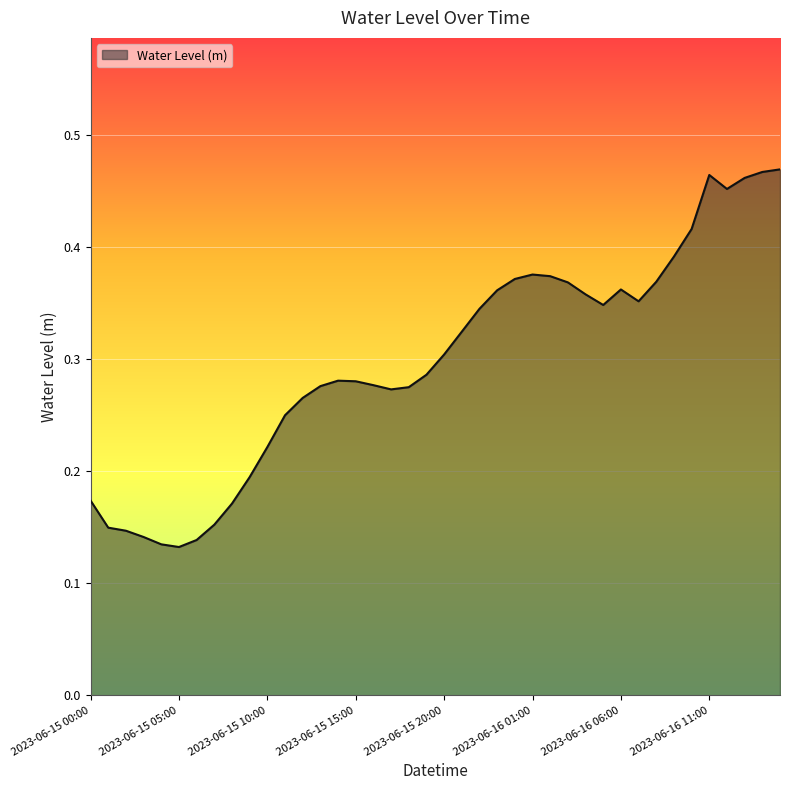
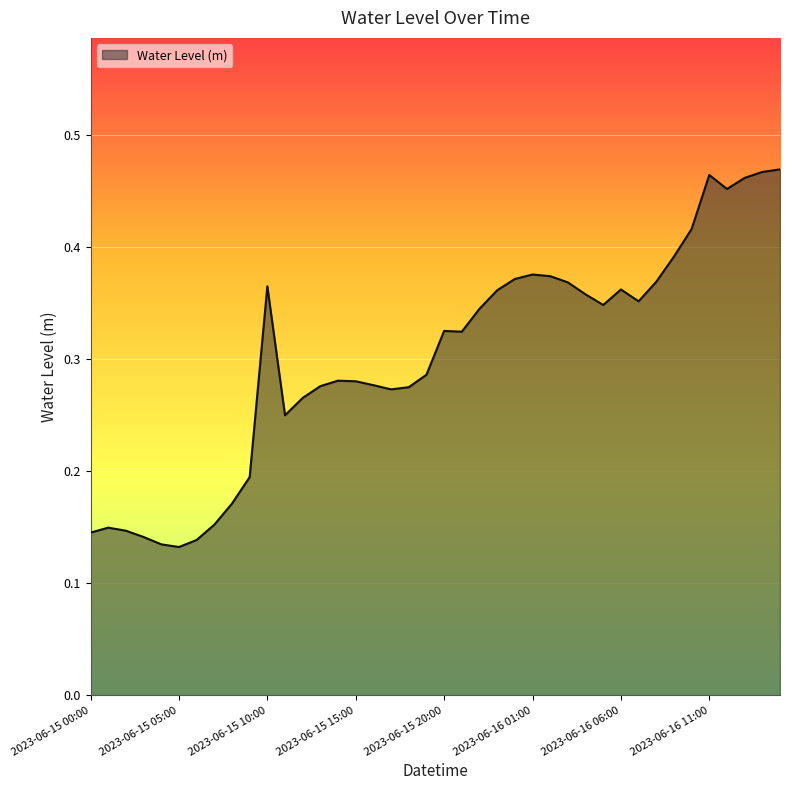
  {
-   "2023-06-15 00:00": 0.174,
+   "2023-06-15 00:00": 0.145,
    "2023-06-15 05:00": 0.132,
-   "2023-06-15 10:00": 0.222,
+   "2023-06-15 10:00": 0.365,
    "2023-06-15 15:00": 0.280,
-   "2023-06-15 20:00": 0.304,
+   "2023-06-15 20:00": 0.325,
    "2023-06-16 01:00": 0.376,
    "2023-06-16 06:00": 0.362,
    "2023-06-16 11:00": 0.464
  }
